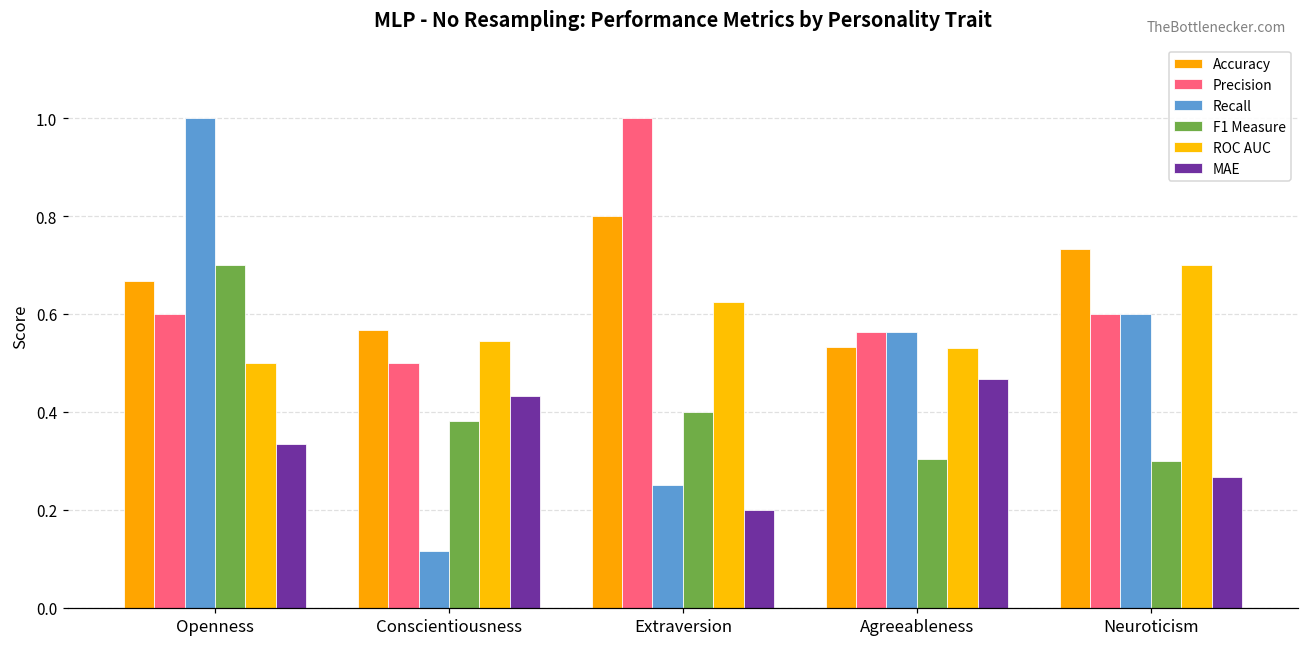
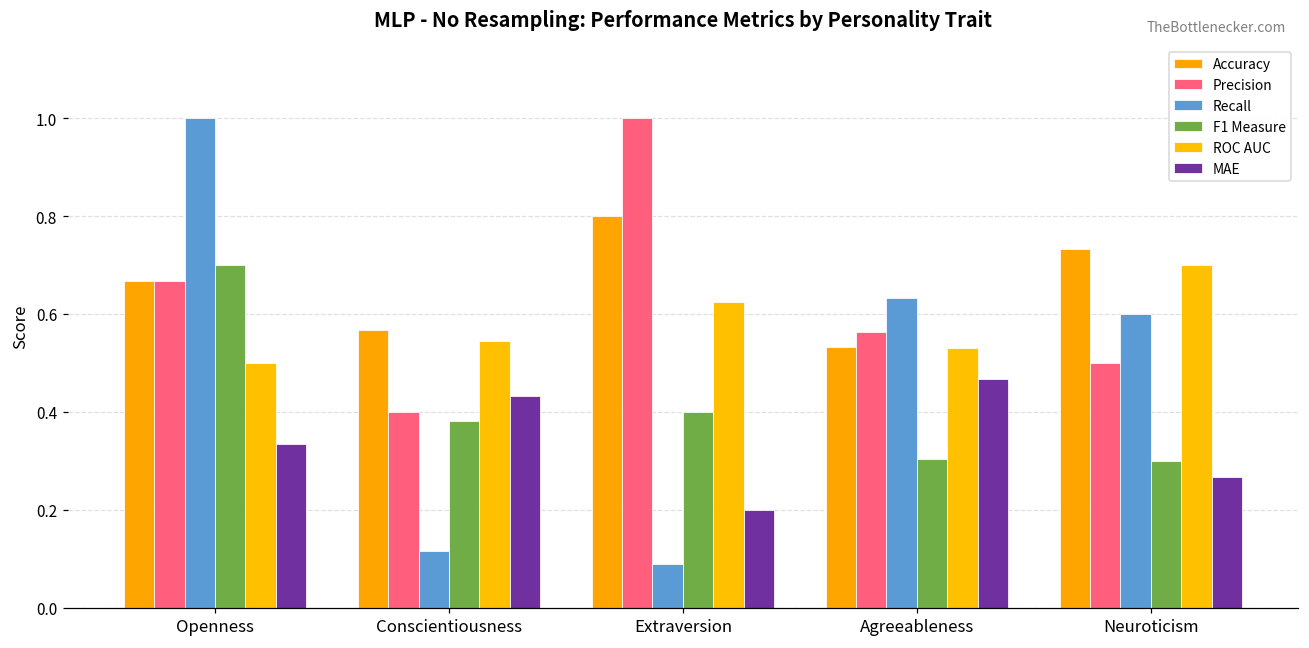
  {
    "Precision": {
-     "Openness": 0.60,
-     "Conscientiousness": 0.5,
+     "Openness": 0.67,
+     "Conscientiousness": 0.4,
      "Extraversion": 1.00,
      "Agreeableness": 0.56,
-     "Neuroticism": 0.6
+     "Neuroticism": 0.5
    },
    "Recall": {
      "Openness": 1.00,
      "Conscientiousness": 0.11,
-     "Extraversion": 0.25,
-     "Agreeableness": 0.56,
+     "Extraversion": 0.09,
+     "Agreeableness": 0.63,
      "Neuroticism": 0.60
    },
    "F1 Measure": {
      "Openness": 0.70,
      "Conscientiousness": 0.38,
      "Extraversion": 0.40,
      "Agreeableness": 0.30,
      "Neuroticism": 0.30
    },
    "MAE": {
      "Openness": 0.33,
      "Conscientiousness": 0.43,
      "Extraversion": 0.20,
      "Agreeableness": 0.47,
      "Neuroticism": 0.27
    }
  }
